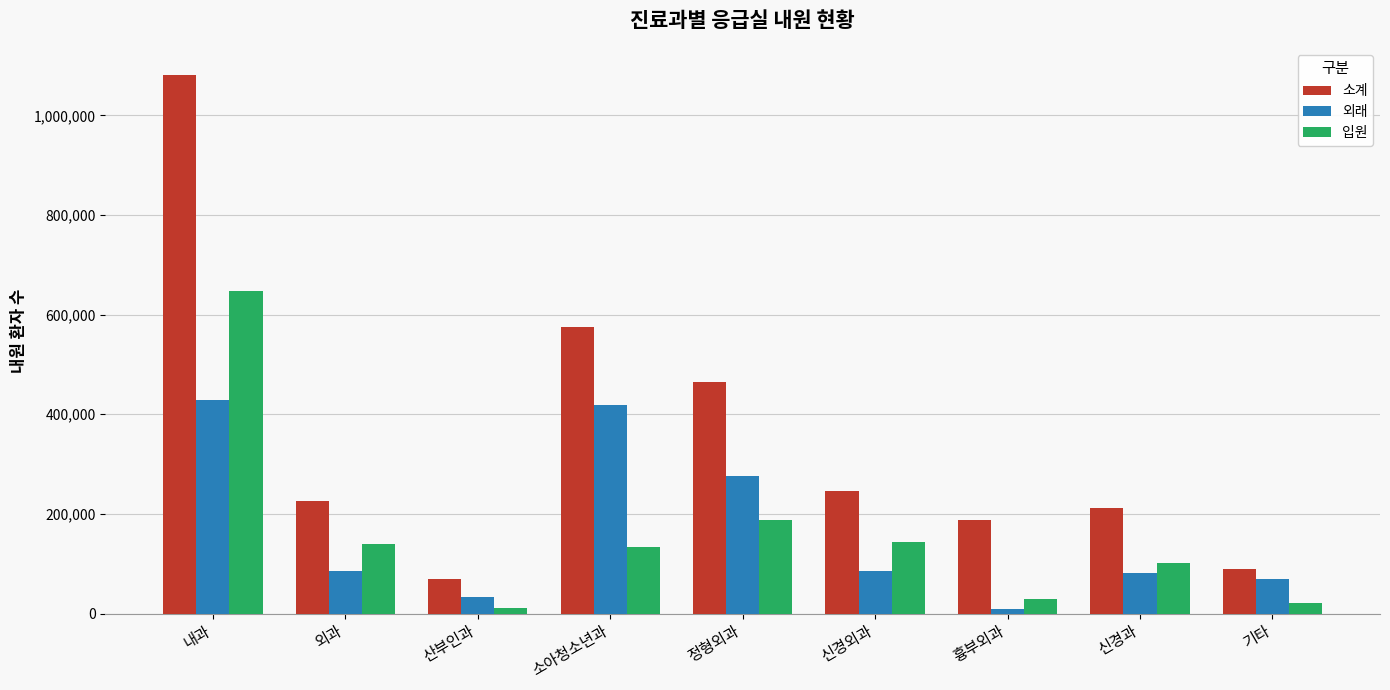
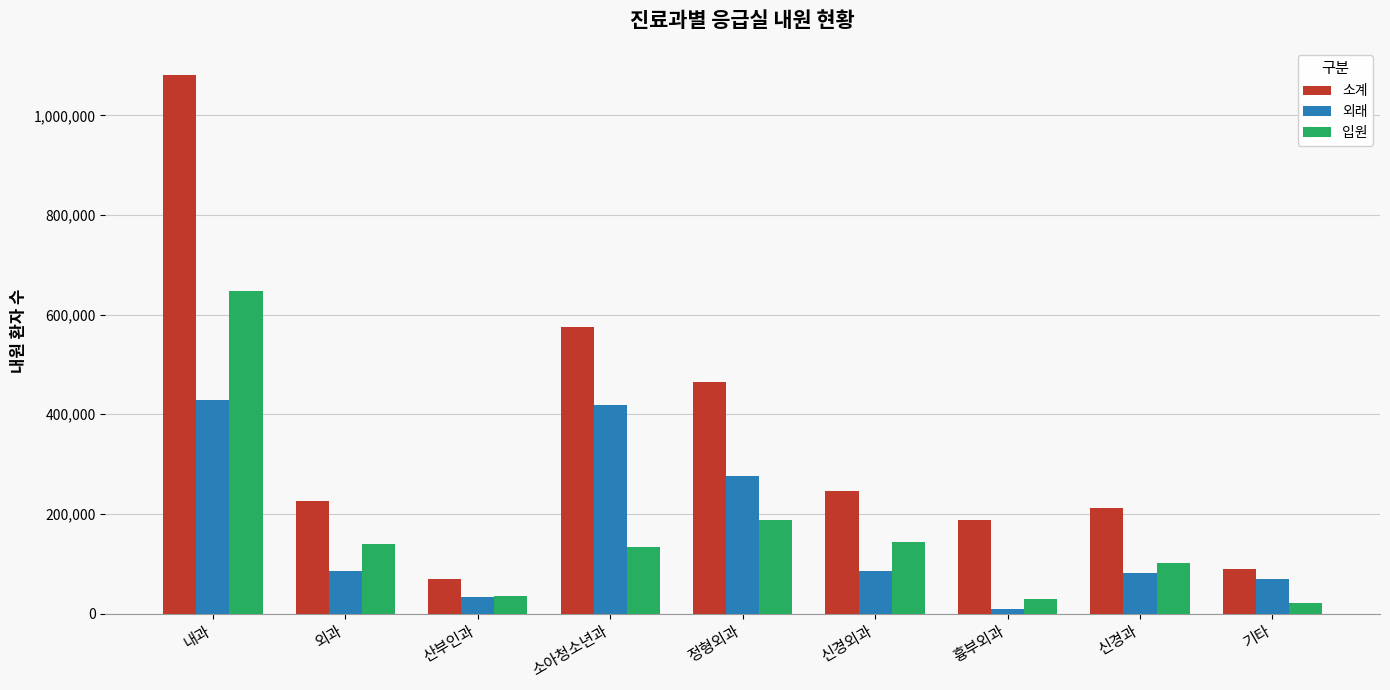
  {
    "소계": {
      "내과": "1,080,000",
      "외과": "230,000",
      "산부인과": "70,000",
      "소아청소년과": "570,000",
      "정형외과": "460,000",
      "신경외과": "250,000",
      "흉부외과": "190,000",
      "신경과": "210,000",
      "기타": "90,000"
    },
    "외래": {
      "내과": "430,000",
      "외과": "90,000",
      "산부인과": "30,000",
      "소아청소년과": "420,000",
      "정형외과": "280,000",
      "신경외과": "90,000",
      "흉부외과": "10,000",
      "신경과": "80,000",
      "기타": "70,000"
    },
    "입원": {
      "내과": "650,000",
      "외과": "140,000",
-     "산부인과": "10,000",
+     "산부인과": "30,000",
      "소아청소년과": "130,000",
      "정형외과": "190,000",
      "신경외과": "140,000",
      "흉부외과": "30,000",
      "신경과": "100,000",
      "기타": "20,000"
    }
  }
